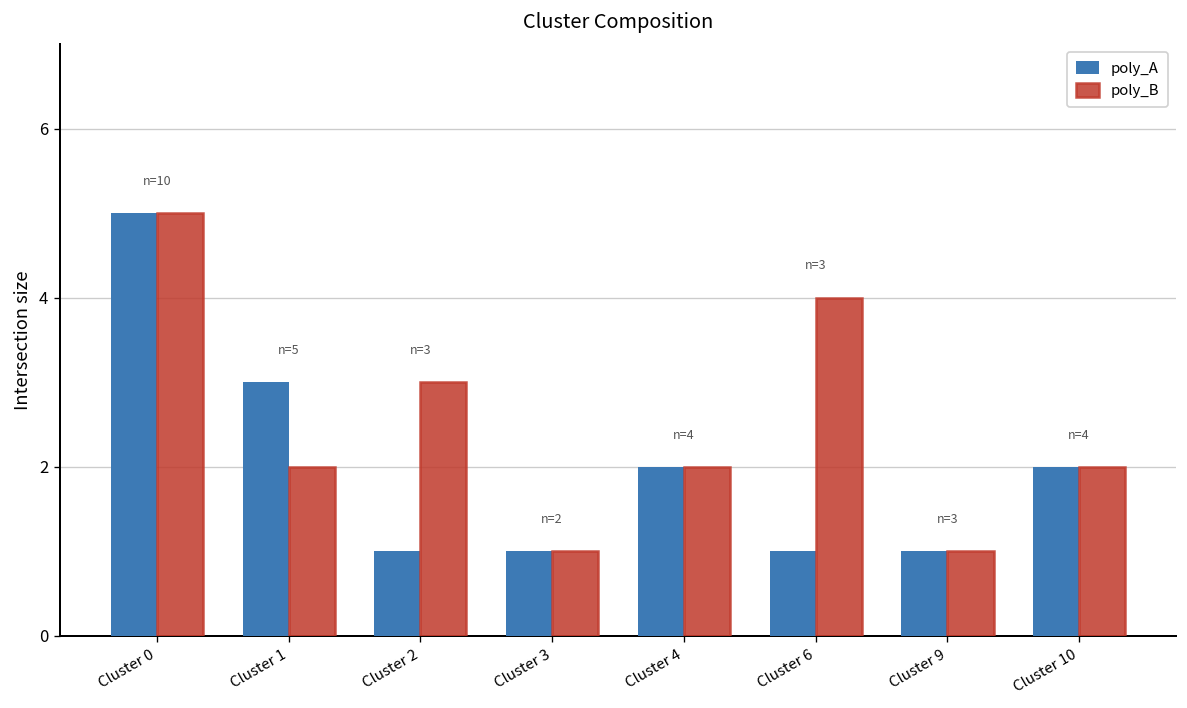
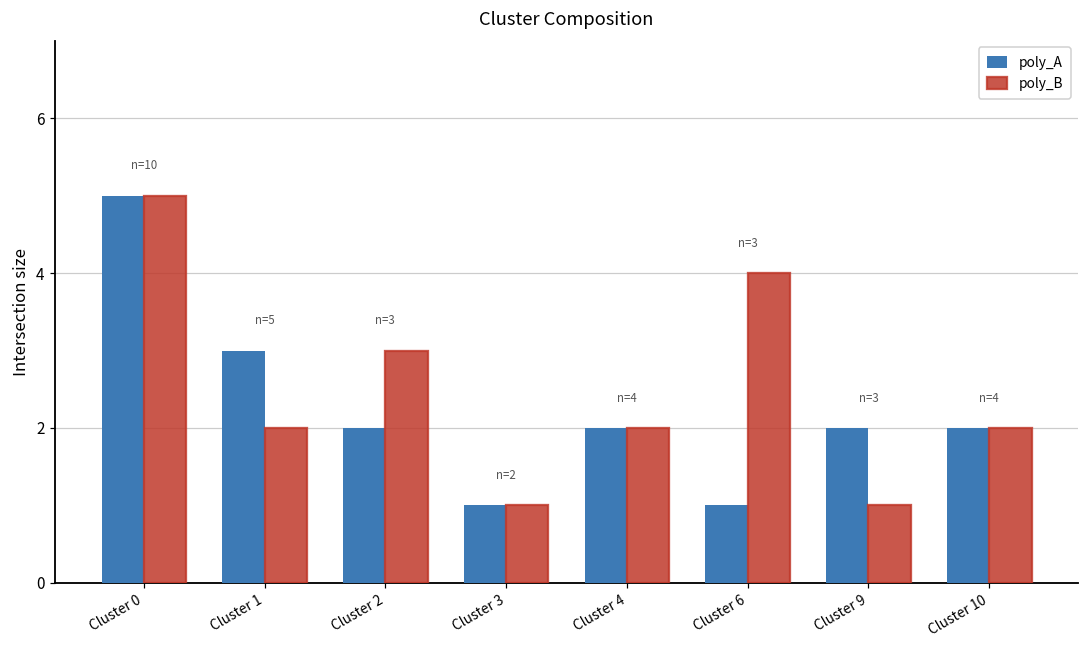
  {
    "poly_A": {
-     "Cluster 2": 1,
+     "Cluster 2": 2,
      "Cluster 6": 1,
-     "Cluster 9": 1
+     "Cluster 9": 2
    },
    "poly_B": {
      "Cluster 2": 3
    }
  }
